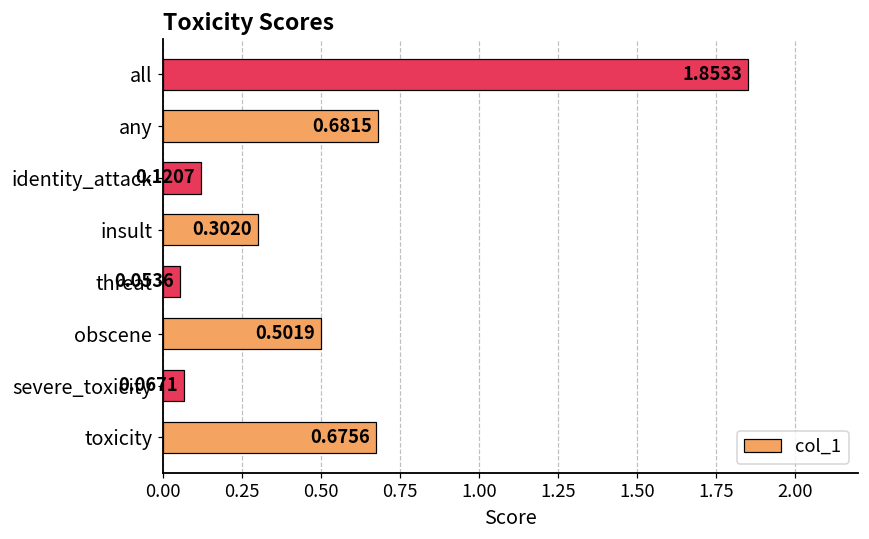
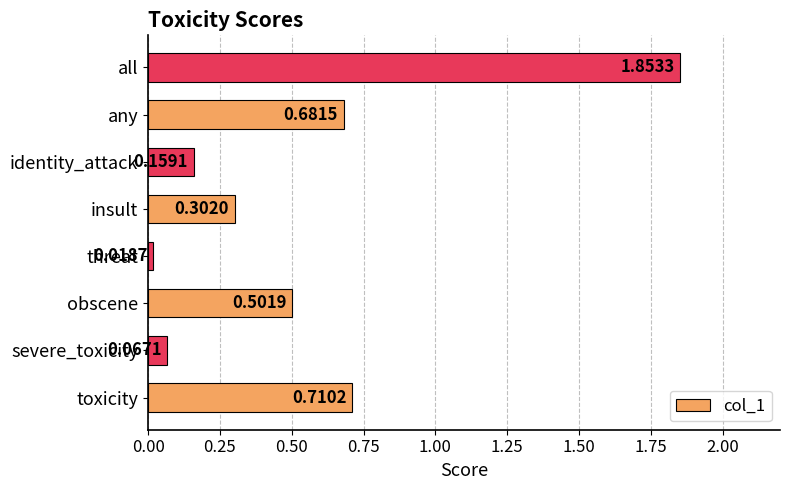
  {
    "all": 1.8533,
    "any": 0.6815,
-   "identity_attack": 0.1207,
+   "identity_attack": 0.1591,
    "insult": 0.3020,
-   "threat": 0.0536,
+   "threat": 0.0187,
    "obscene": 0.5019,
    "severe_toxicity": 0.0671,
-   "toxicity": 0.6756
+   "toxicity": 0.7102
  }
